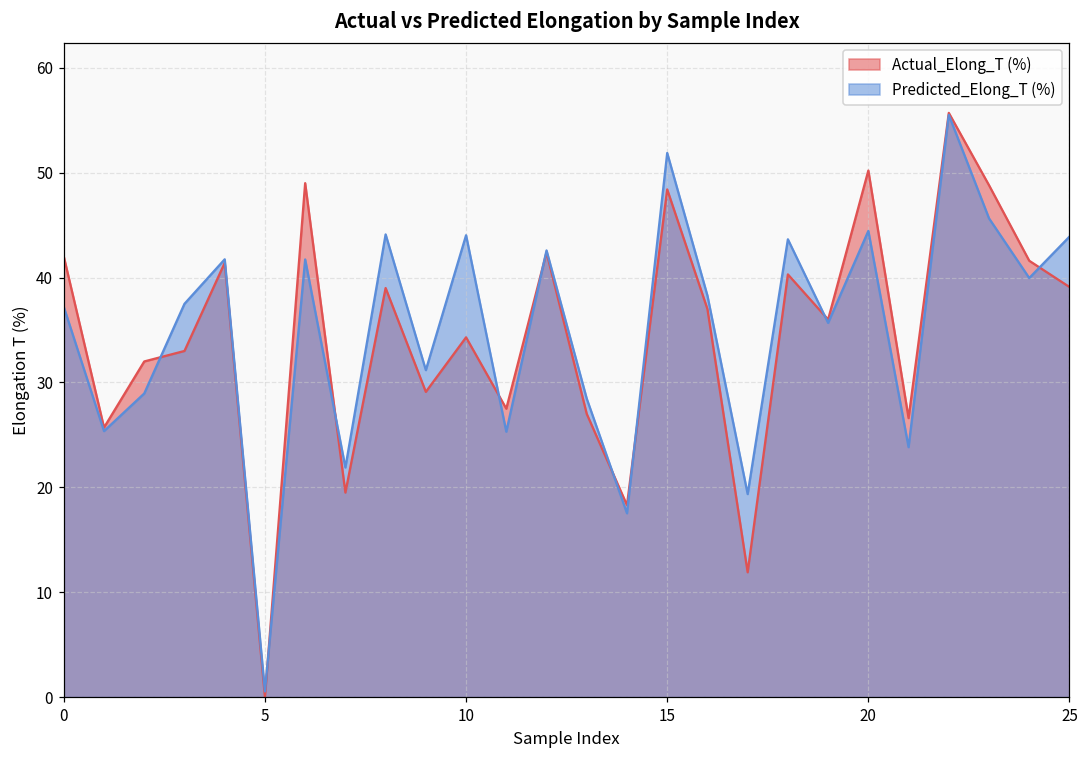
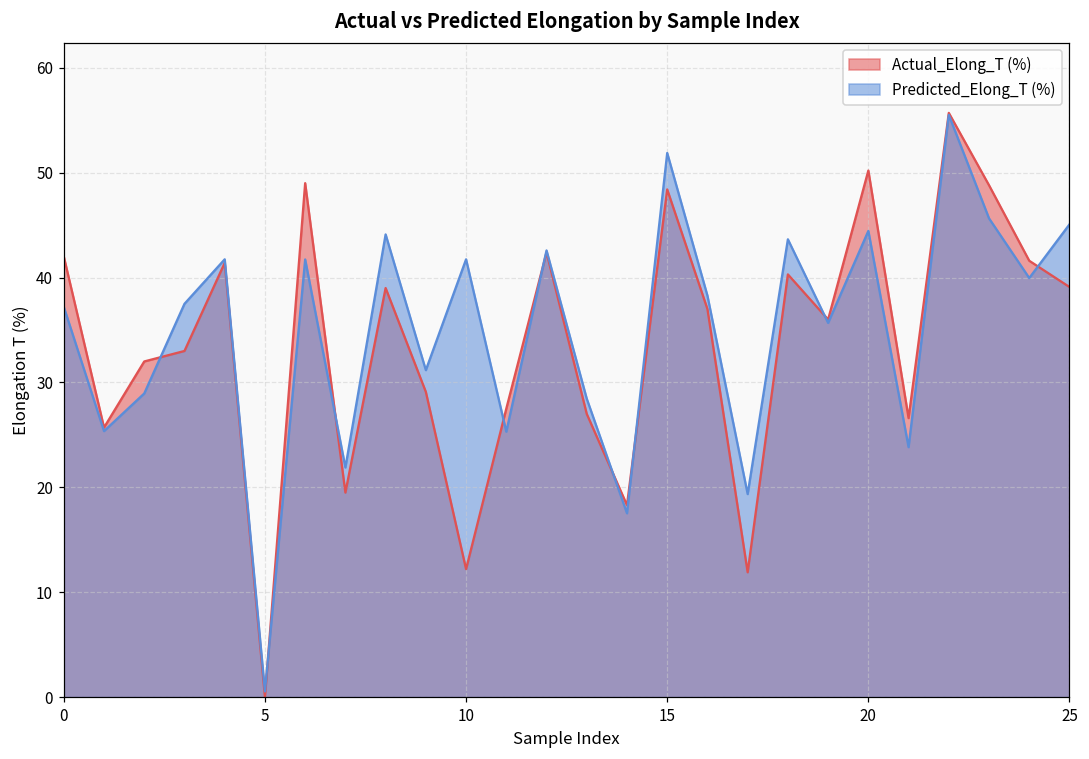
  {
    "Actual_Elong_T (%)": {
      "0": 42,
      "5": 0,
-     "10": 34,
+     "10": 12,
      "15": 48,
      "20": 50,
      "25": 39
    },
    "Predicted_Elong_T (%)": {
      "0": 37,
      "5": 1,
-     "10": 44,
+     "10": 42,
      "15": 52,
      "20": 44,
-     "25": 44
+     "25": 45
    }
  }
